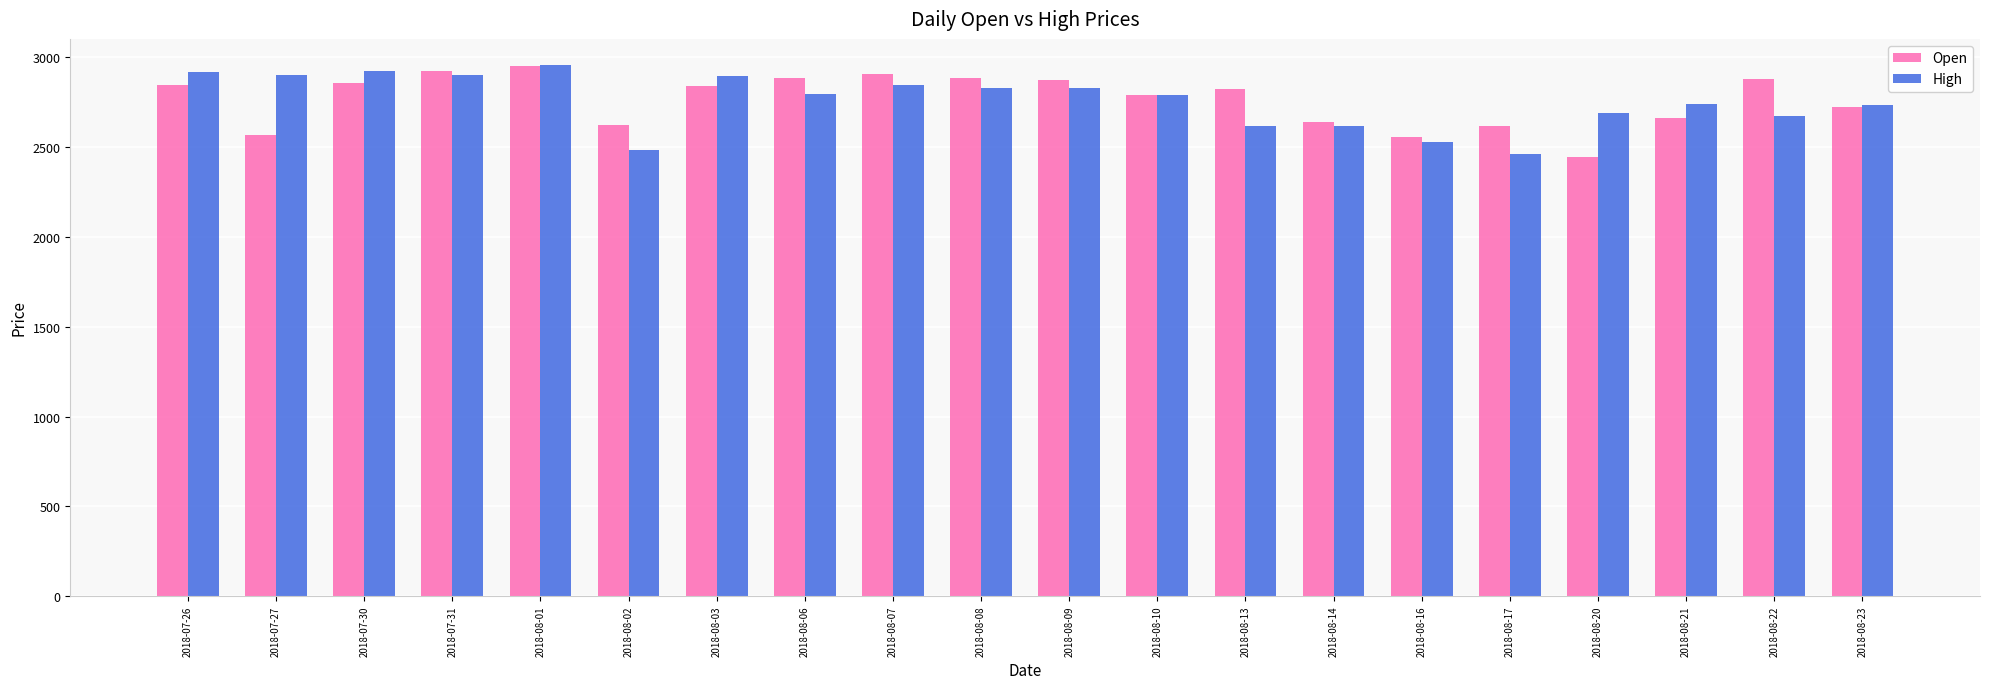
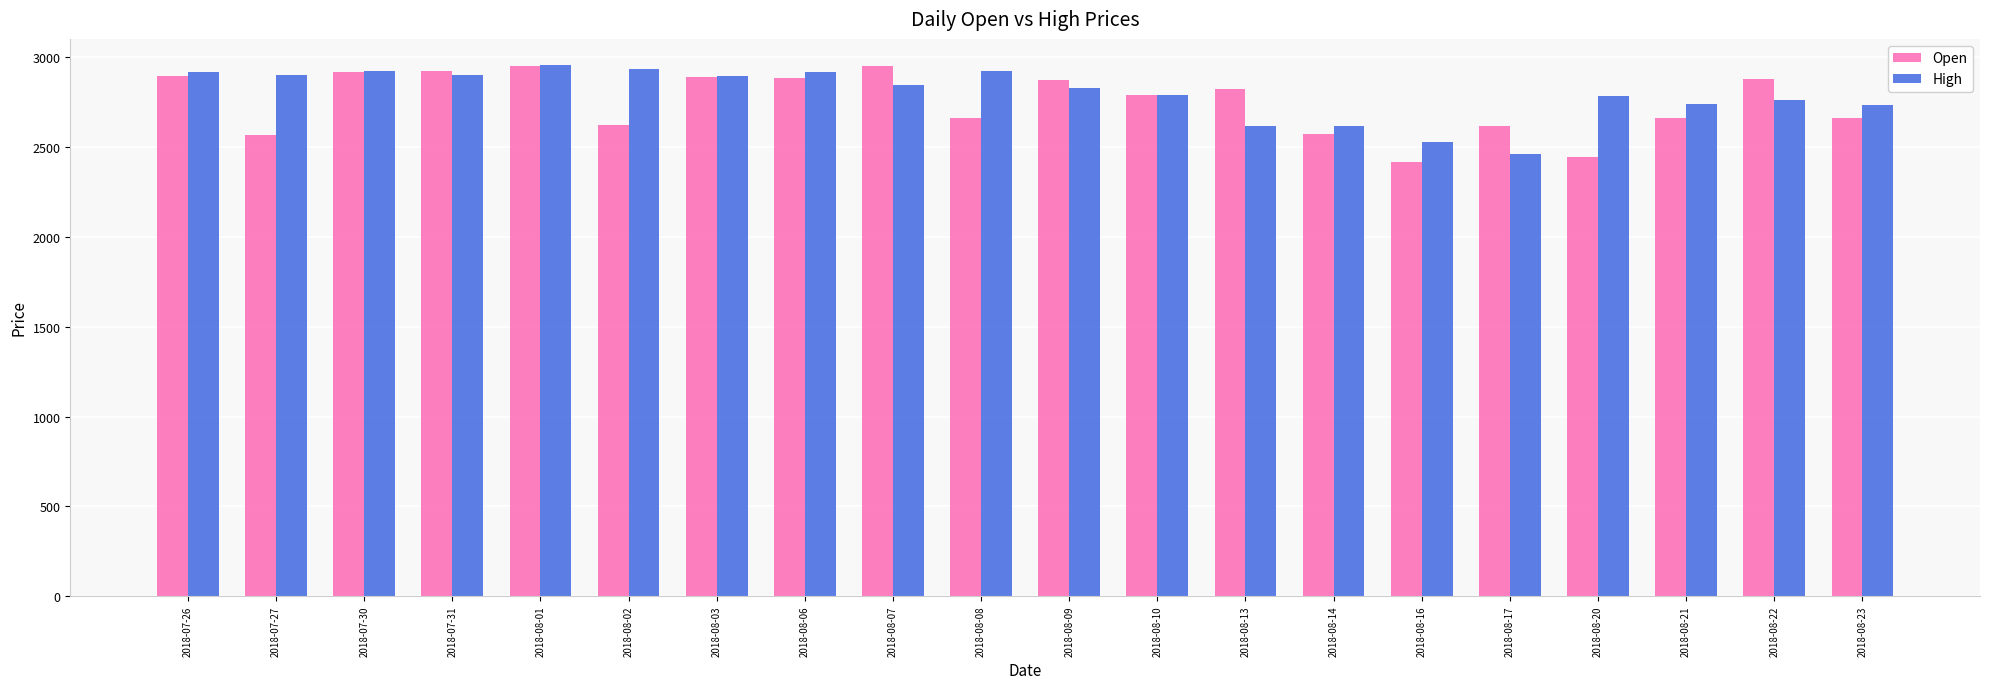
  {
    "Open": {
-     "2018-07-26": 2850,
+     "2018-07-26": 2900,
      "2018-07-27": 2570,
-     "2018-07-30": 2860,
+     "2018-07-30": 2920,
      "2018-07-31": 2920,
      "2018-08-01": 2950,
      "2018-08-02": 2630,
-     "2018-08-03": 2840,
+     "2018-08-03": 2890,
      "2018-08-06": 2890,
-     "2018-08-07": 2910,
-     "2018-08-08": 2890,
+     "2018-08-07": 2950,
+     "2018-08-08": 2660,
      "2018-08-09": 2880,
      "2018-08-10": 2790,
      "2018-08-13": 2820,
-     "2018-08-14": 2640,
-     "2018-08-16": 2560,
+     "2018-08-14": 2580,
+     "2018-08-16": 2420,
      "2018-08-17": 2620,
      "2018-08-20": 2440,
      "2018-08-21": 2660,
      "2018-08-22": 2880,
-     "2018-08-23": 2730
+     "2018-08-23": 2660
    },
    "High": {
      "2018-07-26": 2920,
      "2018-07-27": 2900,
      "2018-07-30": 2920,
      "2018-07-31": 2900,
      "2018-08-01": 2960,
-     "2018-08-02": 2480,
+     "2018-08-02": 2940,
      "2018-08-03": 2900,
-     "2018-08-06": 2800,
+     "2018-08-06": 2920,
      "2018-08-07": 2850,
-     "2018-08-08": 2830,
+     "2018-08-08": 2930,
      "2018-08-09": 2830,
      "2018-08-10": 2790,
      "2018-08-13": 2620,
      "2018-08-14": 2620,
      "2018-08-16": 2530,
      "2018-08-17": 2460,
-     "2018-08-20": 2690,
+     "2018-08-20": 2780,
      "2018-08-21": 2740,
-     "2018-08-22": 2670,
+     "2018-08-22": 2760,
      "2018-08-23": 2740
    }
  }
